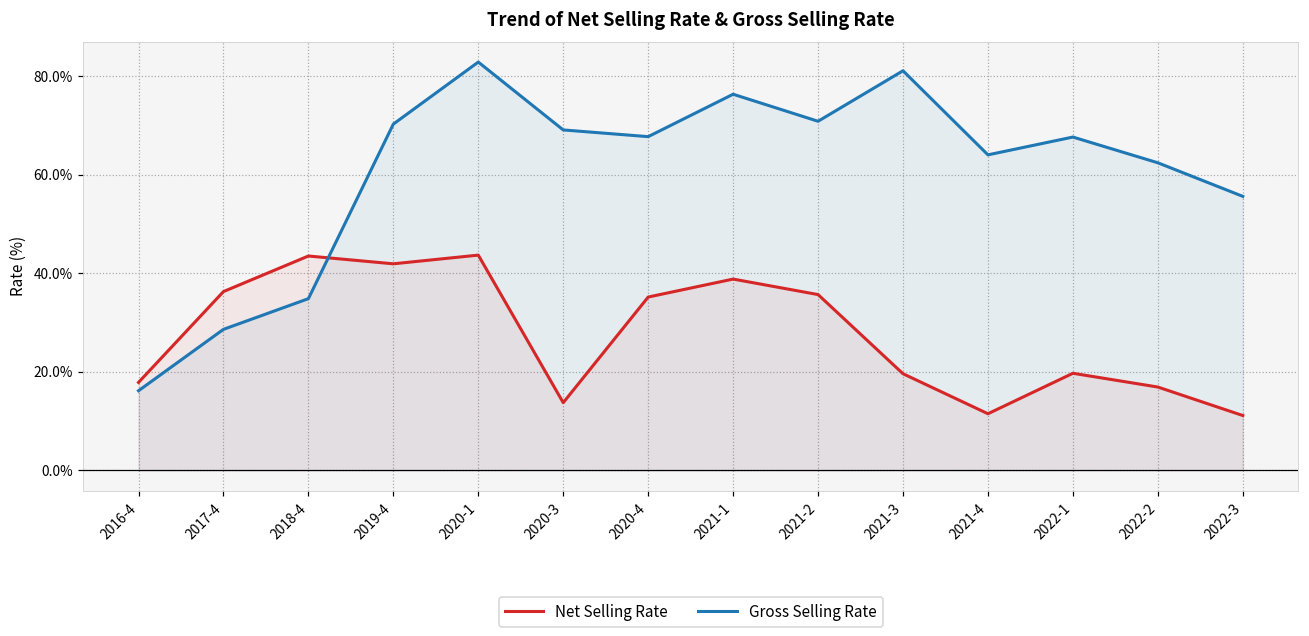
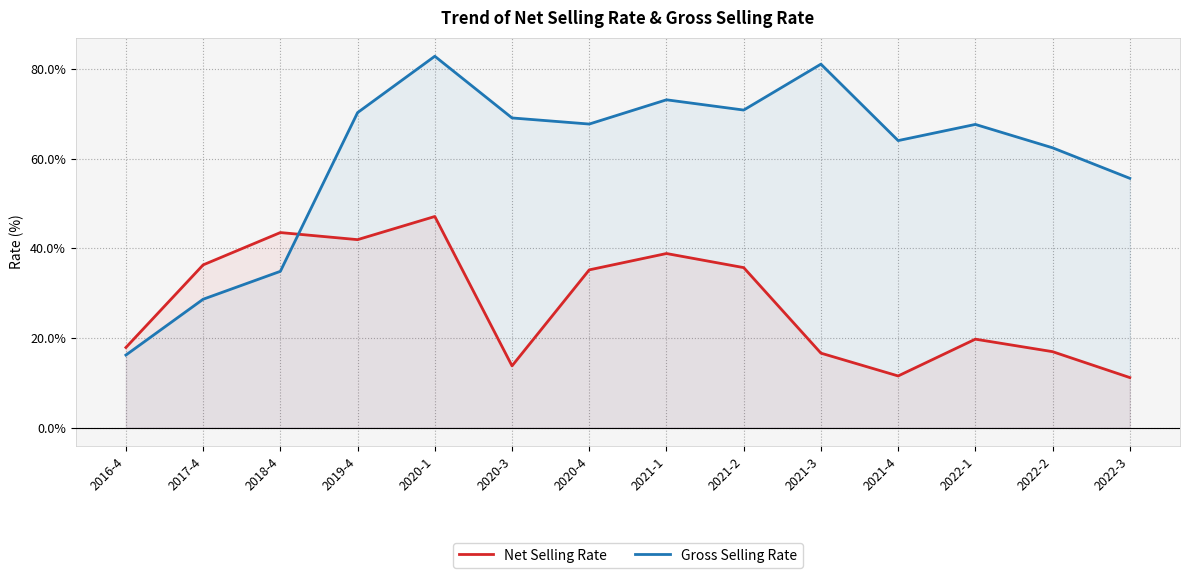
  {
    "Net Selling Rate": {
      "2016-4": "18%",
      "2017-4": "36%",
      "2018-4": "43%",
      "2019-4": "42%",
-     "2020-1": "44%",
+     "2020-1": "47%",
      "2020-3": "14%",
      "2020-4": "35%",
      "2021-1": "39%",
      "2021-2": "36%",
-     "2021-3": "20%",
+     "2021-3": "17%",
      "2021-4": "12%",
      "2022-1": "20%",
      "2022-2": "17%",
      "2022-3": "11%"
    },
    "Gross Selling Rate": {
      "2016-4": "16%",
      "2017-4": "29%",
      "2018-4": "35%",
      "2019-4": "70%",
      "2020-1": "83%",
      "2020-3": "69%",
      "2020-4": "68%",
-     "2021-1": "76%",
+     "2021-1": "73%",
      "2021-2": "71%",
      "2021-3": "81%",
      "2021-4": "64%",
      "2022-1": "68%",
      "2022-2": "62%",
      "2022-3": "56%"
    }
  }
